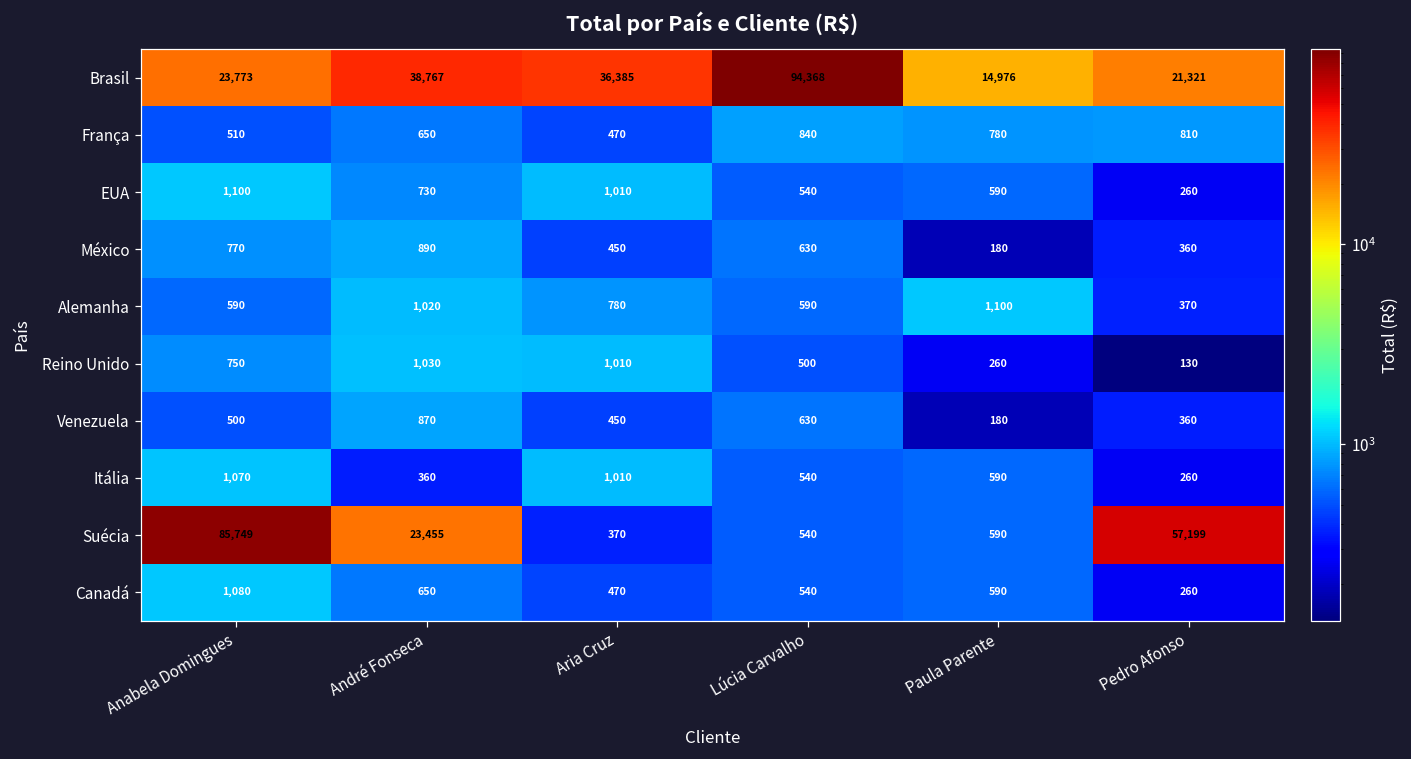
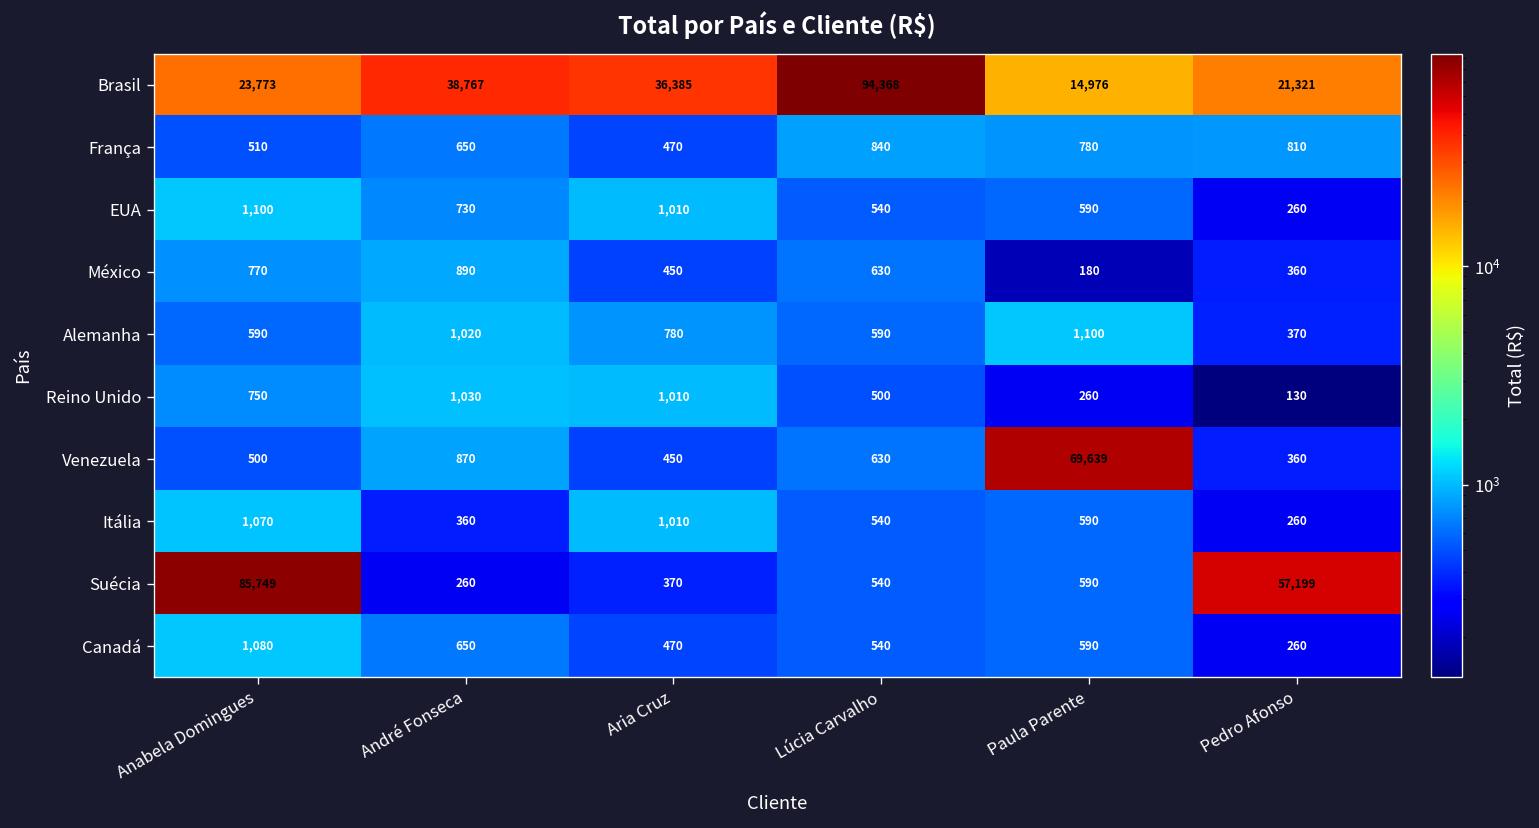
  {
    "Brasil": {
      "Anabela Domingues": "23,773",
      "André Fonseca": "38,767",
      "Aria Cruz": "36,385",
      "Lúcia Carvalho": "94,368",
      "Paula Parente": "14,976",
      "Pedro Afonso": "21,321"
    },
    "França": {
      "Anabela Domingues": "510",
      "André Fonseca": "650",
      "Aria Cruz": "470",
      "Lúcia Carvalho": "840",
      "Paula Parente": "780",
      "Pedro Afonso": "810"
    },
    "EUA": {
      "Anabela Domingues": "1,100",
      "André Fonseca": "730",
      "Aria Cruz": "1,010",
      "Lúcia Carvalho": "540",
      "Paula Parente": "590",
      "Pedro Afonso": "260"
    },
    "México": {
      "Anabela Domingues": "770",
      "André Fonseca": "890",
      "Aria Cruz": "450",
      "Lúcia Carvalho": "630",
      "Paula Parente": "180",
      "Pedro Afonso": "360"
    },
    "Alemanha": {
      "Anabela Domingues": "590",
      "André Fonseca": "1,020",
      "Aria Cruz": "780",
      "Lúcia Carvalho": "590",
      "Paula Parente": "1,100",
      "Pedro Afonso": "370"
    },
    "Reino Unido": {
      "Anabela Domingues": "750",
      "André Fonseca": "1,030",
      "Aria Cruz": "1,010",
      "Lúcia Carvalho": "500",
      "Paula Parente": "260",
      "Pedro Afonso": "130"
    },
    "Venezuela": {
      "Anabela Domingues": "500",
      "André Fonseca": "870",
      "Aria Cruz": "450",
      "Lúcia Carvalho": "630",
-     "Paula Parente": "180",
+     "Paula Parente": "69,639",
      "Pedro Afonso": "360"
    },
    "Itália": {
      "Anabela Domingues": "1,070",
      "André Fonseca": "360",
      "Aria Cruz": "1,010",
      "Lúcia Carvalho": "540",
      "Paula Parente": "590",
      "Pedro Afonso": "260"
    },
    "Suécia": {
      "Anabela Domingues": "85,749",
-     "André Fonseca": "23,455",
+     "André Fonseca": "260",
      "Aria Cruz": "370",
      "Lúcia Carvalho": "540",
      "Paula Parente": "590",
      "Pedro Afonso": "57,199"
    },
    "Canadá": {
      "Anabela Domingues": "1,080",
      "André Fonseca": "650",
      "Aria Cruz": "470",
      "Lúcia Carvalho": "540",
      "Paula Parente": "590",
      "Pedro Afonso": "260"
    }
  }
